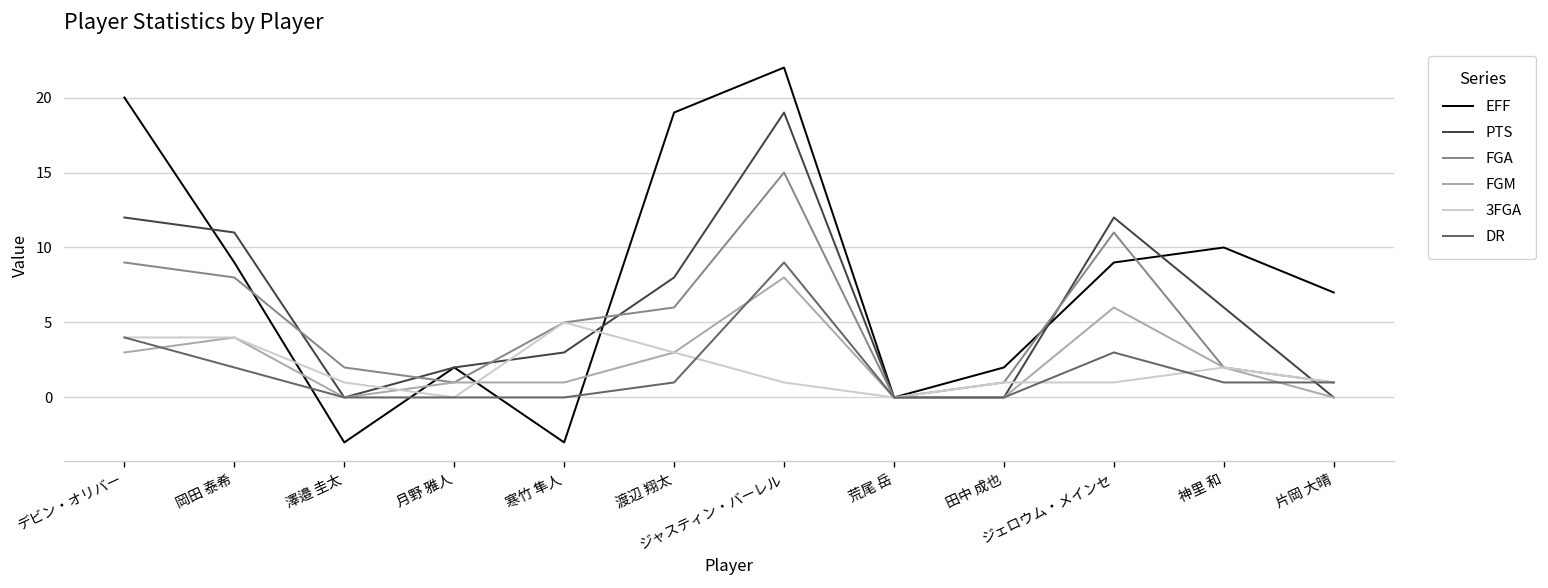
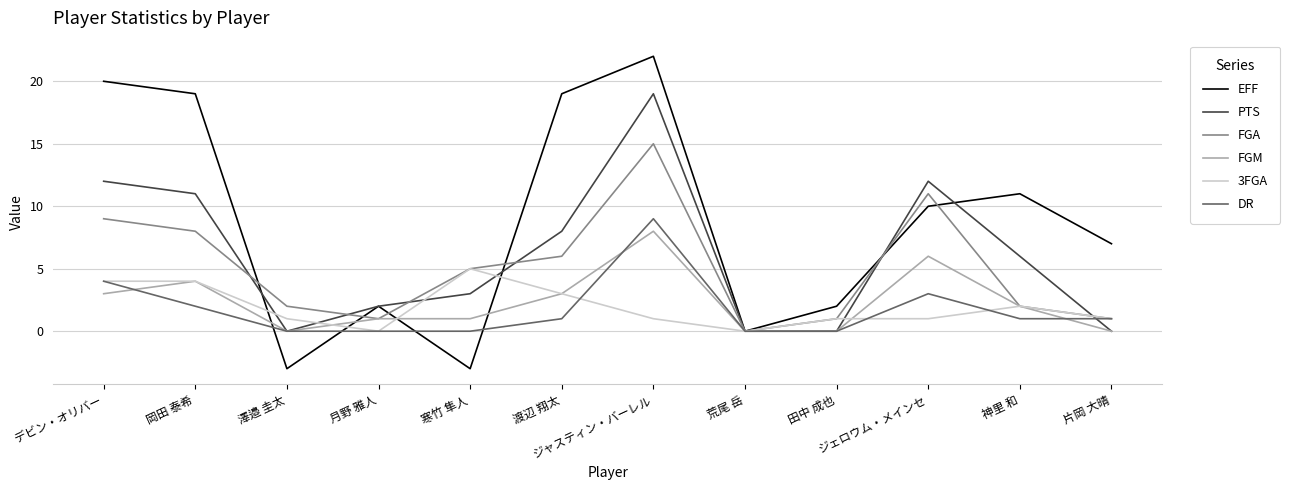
  {
    "EFF": {
      "デビン・オリバー": 20,
-     "岡田 泰希": 9,
+     "岡田 泰希": 19,
      "澤邉 圭太": -3,
      "寒竹 隼人": -3,
      "渡辺 翔太": 19,
      "ジャスティン・バーレル": 22,
      "田中 成也": 2,
-     "ジェロウム・メインセ": 9,
-     "神里 和": 10,
+     "ジェロウム・メインセ": 10,
+     "神里 和": 11,
      "片岡 大晴": 7
    }
  }
